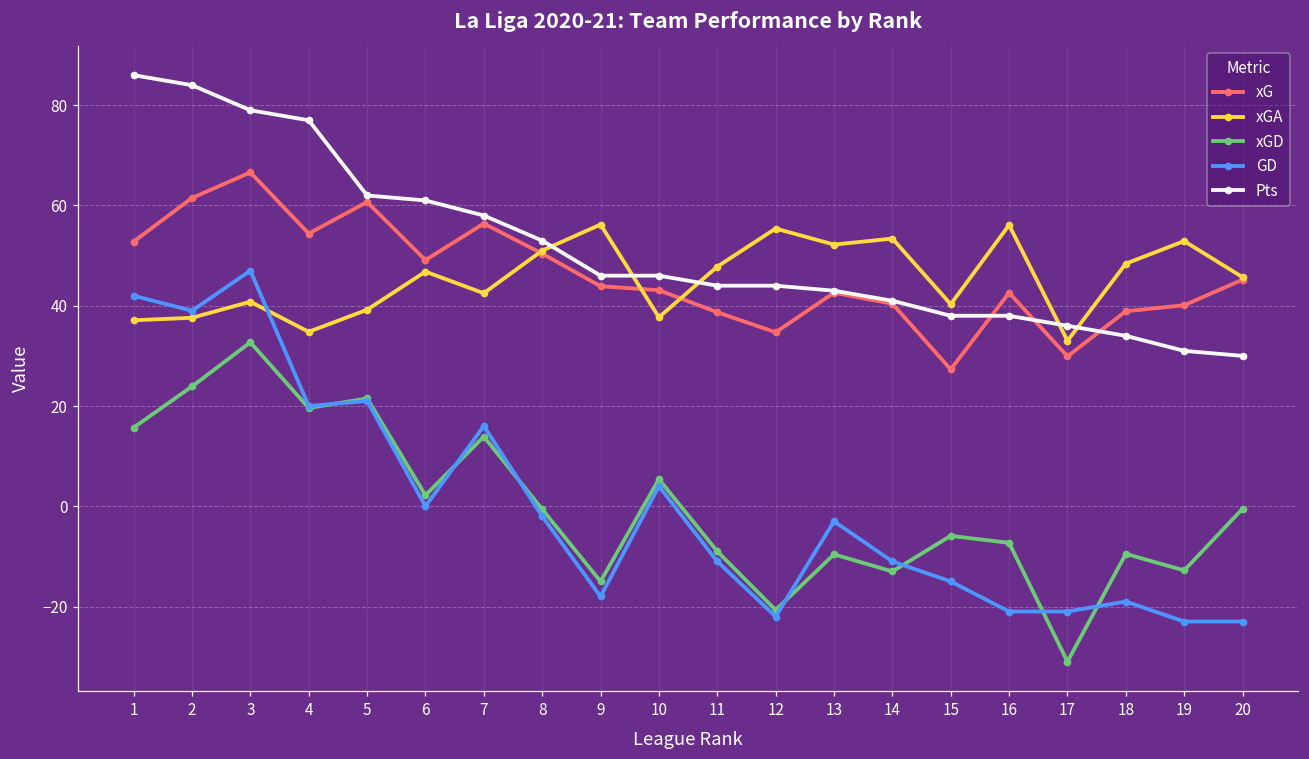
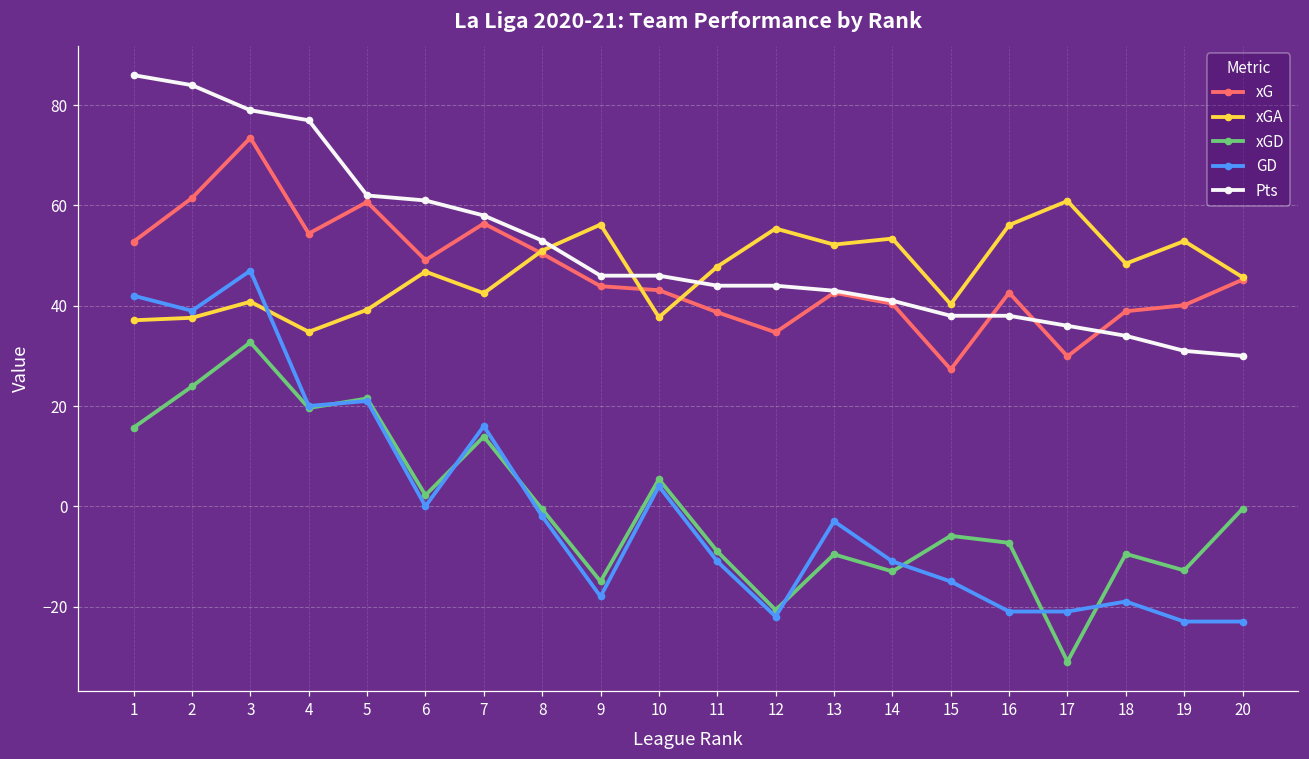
  {
    "xG": {
      "1": 53,
      "2": 62,
-     "3": 67,
+     "3": 74,
      "4": 54,
      "5": 61,
      "6": 49,
      "7": 56,
      "8": 50,
      "9": 44,
      "10": 43,
      "11": 39,
      "12": 35,
      "14": 40,
      "15": 27,
      "16": 43,
      "17": 30,
      "18": 39,
      "19": 40
    },
    "xGA": {
      "1": 37,
      "2": 38,
      "3": 41,
      "4": 35,
      "5": 39,
      "6": 47,
      "7": 43,
      "8": 51,
      "9": 56,
      "10": 38,
      "11": 48,
      "12": 55,
      "13": 52,
      "14": 53,
      "15": 40,
      "16": 56,
-     "17": 33,
+     "17": 61,
      "18": 48,
      "19": 53
    },
    "xGD": {
      "1": 16,
      "2": 24,
      "3": 33,
      "6": 2,
      "7": 14,
      "8": -1,
      "9": -15,
      "10": 5,
      "11": -9,
      "12": -21,
      "13": -10,
      "14": -13,
      "15": -6,
      "16": -7,
      "17": -31,
      "18": -10,
      "19": -13,
      "20": -1
    },
    "GD": {
      "1": 42,
      "2": 39,
      "3": 47,
      "6": 0,
      "7": 16,
      "8": -2,
      "9": -18,
      "10": 4,
      "11": -11,
      "12": -22,
      "13": -3,
      "14": -11,
      "15": -15,
      "16": -21,
      "17": -21,
      "18": -19,
      "19": -23,
      "20": -23
    },
    "Pts": {
      "1": 86,
      "2": 84,
      "3": 79,
      "4": 77,
      "5": 62,
      "6": 61,
      "7": 58,
      "8": 53,
      "9": 46,
      "10": 46,
      "11": 44,
      "12": 44,
      "14": 41,
      "15": 38,
      "16": 38,
      "17": 36,
      "18": 34,
      "19": 31,
      "20": 30
    }
  }
